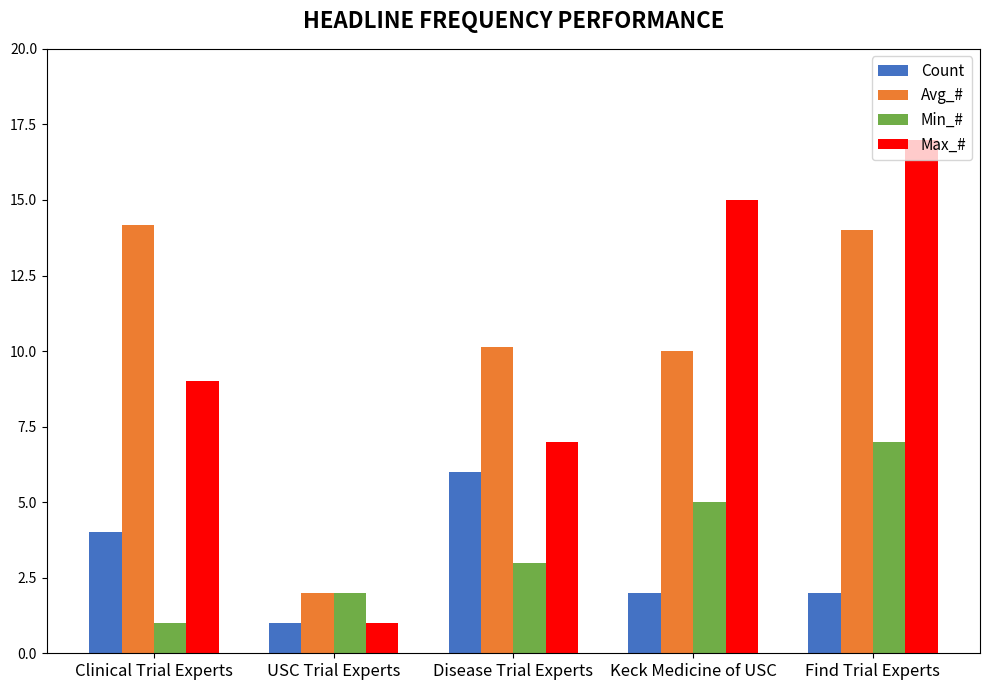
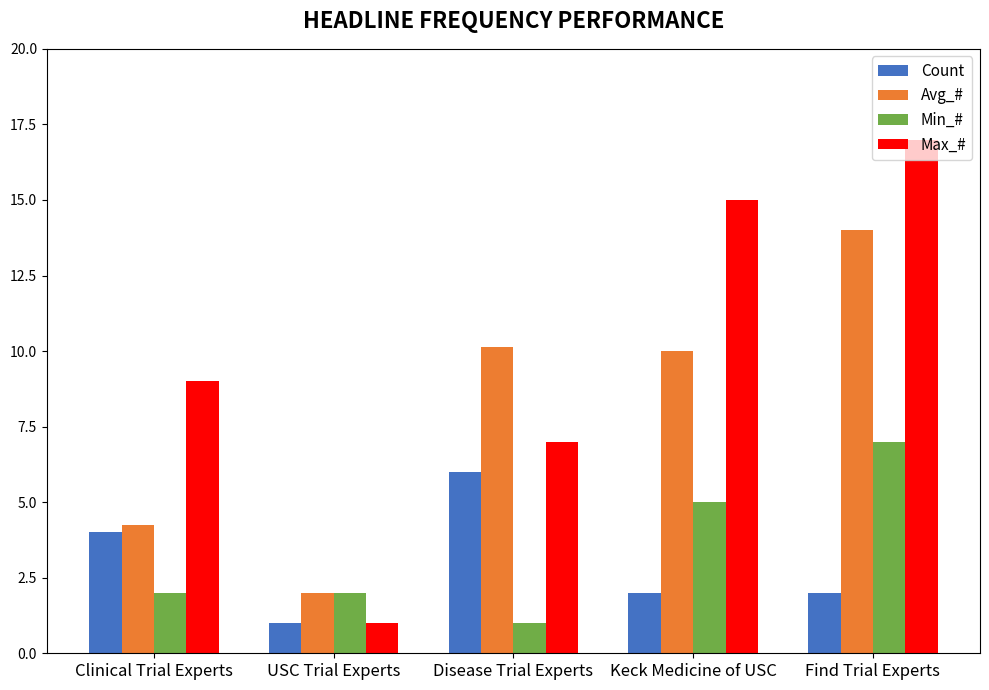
  {
    "Count": {
      "Clinical Trial Experts": 4.0,
      "USC Trial Experts": 1.0,
      "Disease Trial Experts": 6.0,
      "Keck Medicine of USC": 2.0,
      "Find Trial Experts": 2.0
    },
    "Avg_#": {
-     "Clinical Trial Experts": 14.2,
+     "Clinical Trial Experts": 4.3,
      "USC Trial Experts": 2.0,
      "Disease Trial Experts": 10.1,
      "Keck Medicine of USC": 10.0,
      "Find Trial Experts": 14.0
    },
    "Min_#": {
-     "Clinical Trial Experts": 1,
+     "Clinical Trial Experts": 2,
      "USC Trial Experts": 2,
-     "Disease Trial Experts": 3,
+     "Disease Trial Experts": 1,
      "Keck Medicine of USC": 5,
      "Find Trial Experts": 7
    },
    "Max_#": {
      "Clinical Trial Experts": 9.0,
      "USC Trial Experts": 1.0,
      "Disease Trial Experts": 7.0,
      "Keck Medicine of USC": 15.0
    }
  }
